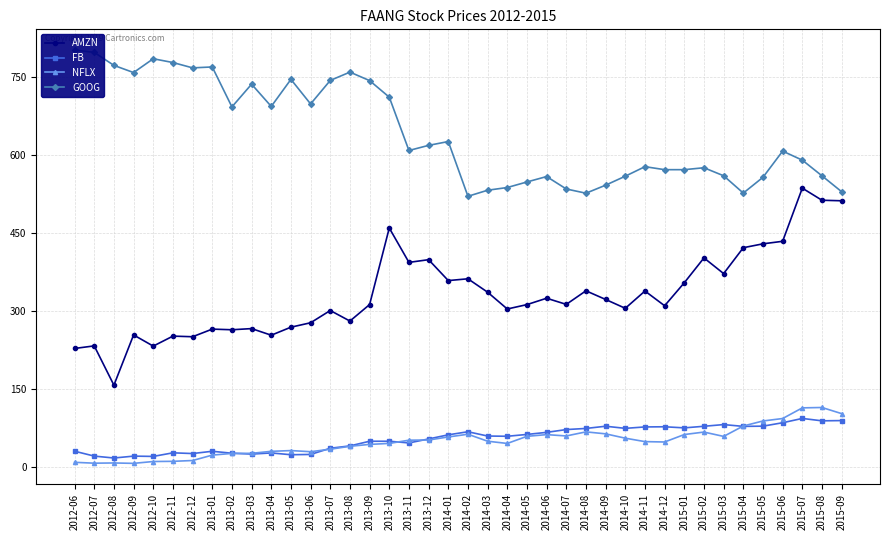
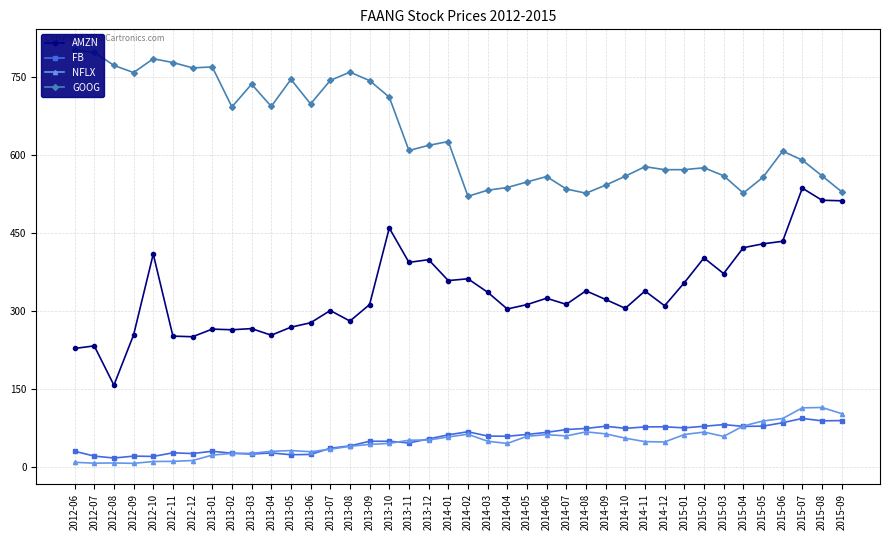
  {
    "AMZN": {
      "2012-06": 230,
      "2012-07": 230,
      "2012-08": 160,
      "2012-09": 250,
-     "2012-10": 230,
+     "2012-10": 410,
      "2012-11": 250,
      "2012-12": 250,
      "2013-01": 270,
      "2013-02": 260,
      "2013-03": 270,
      "2013-04": 250,
      "2013-05": 270,
      "2013-06": 280,
      "2013-07": 300,
      "2013-08": 280,
      "2013-09": 310,
      "2013-10": 460,
      "2013-11": 390,
      "2013-12": 400,
      "2014-01": 360,
      "2014-02": 360,
      "2014-03": 340,
      "2014-04": 300,
      "2014-05": 310,
      "2014-06": 320,
      "2014-07": 310,
      "2014-08": 340,
      "2014-09": 320,
      "2014-10": 310,
      "2014-11": 340,
      "2014-12": 310,
      "2015-01": 350,
      "2015-02": 400,
      "2015-03": 370,
      "2015-04": 420,
      "2015-05": 430,
      "2015-06": 430,
      "2015-07": 540,
      "2015-08": 510,
      "2015-09": 510
    }
  }
